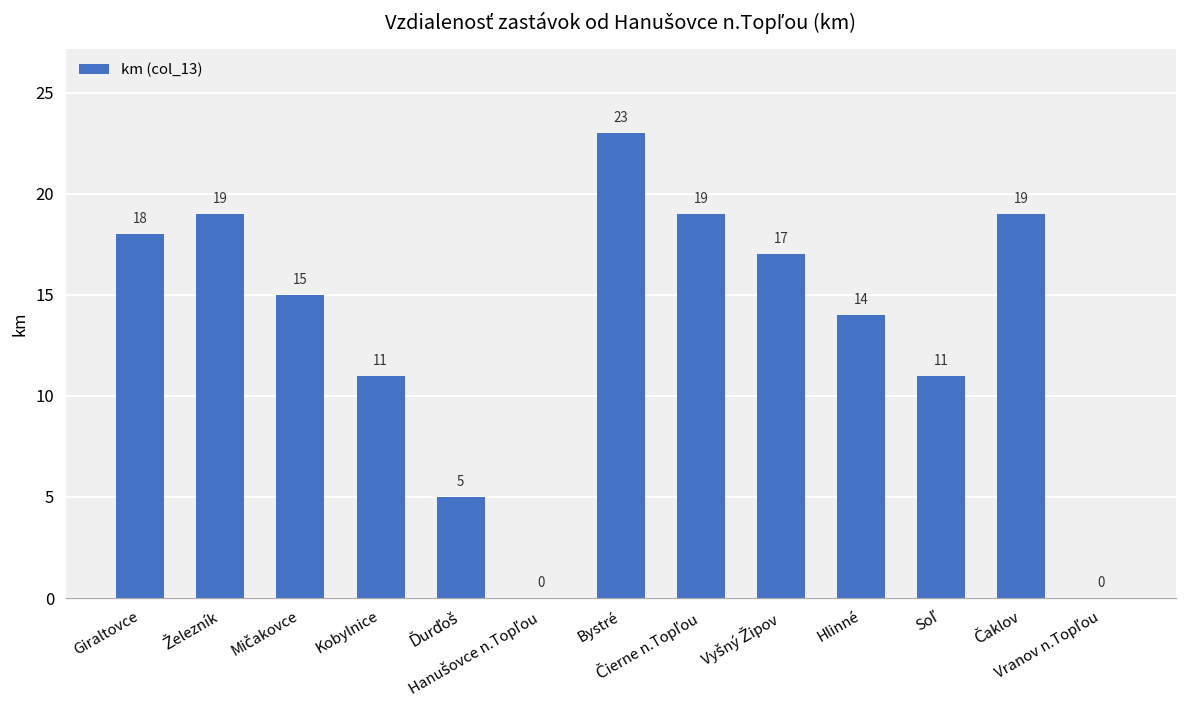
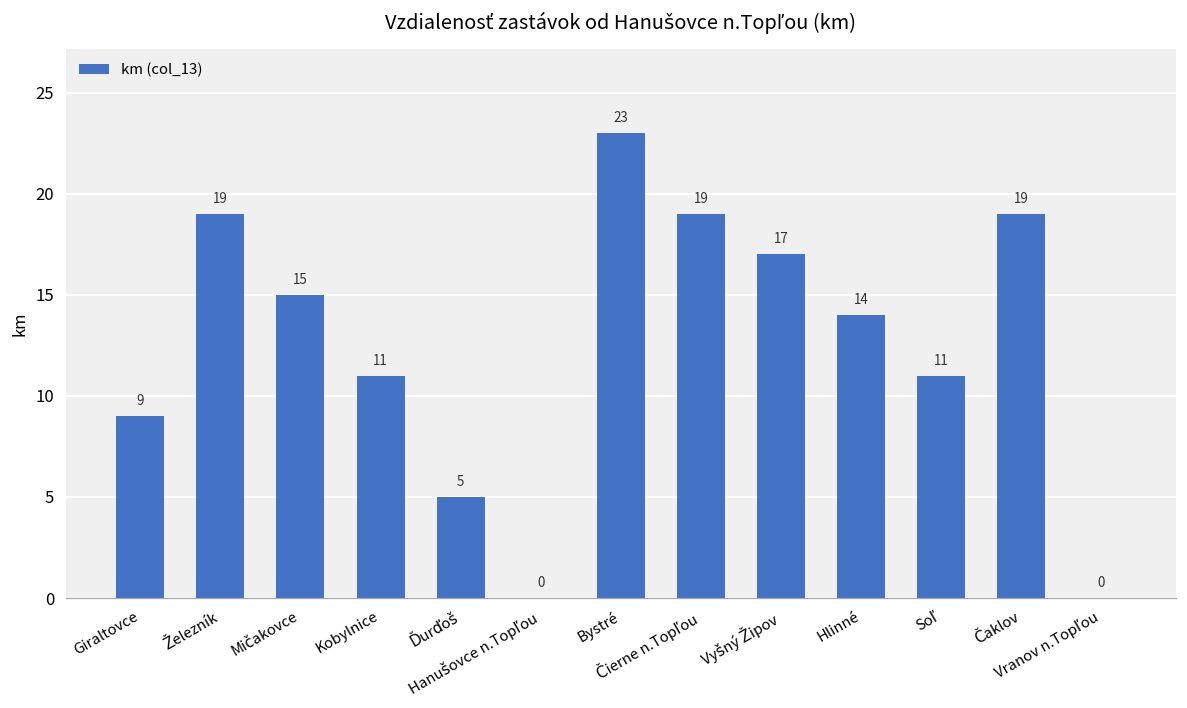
  {
-   "Giraltovce": 18,
+   "Giraltovce": 9,
    "Železník": 19,
    "Mičakovce": 15,
    "Kobylnice": 11,
    "Ďurďoš": 5,
    "Hanušovce n.Topľou": 0,
    "Bystré": 23,
    "Čierne n.Topľou": 19,
    "Vyšný Žipov": 17,
    "Hlinné": 14,
    "Soľ": 11,
    "Čaklov": 19,
    "Vranov n.Topľou": 0
  }
